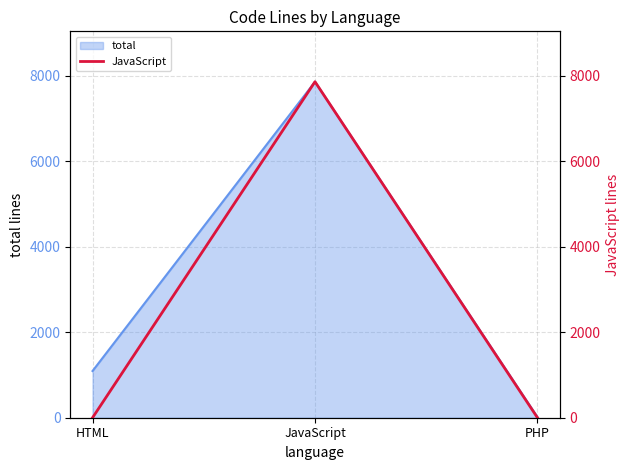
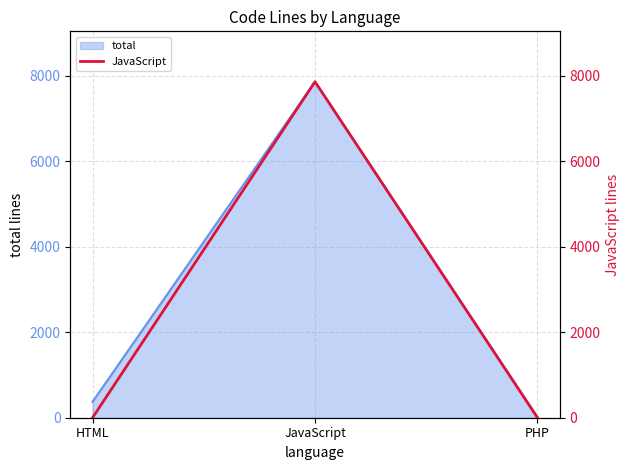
  {
    "total": {
-     "HTML": 1100,
+     "HTML": 400,
      "JavaScript": 7900,
      "PHP": 0
    },
    "JavaScript": {
      "HTML": 0,
      "JavaScript": 7900,
      "PHP": 0
    }
  }
